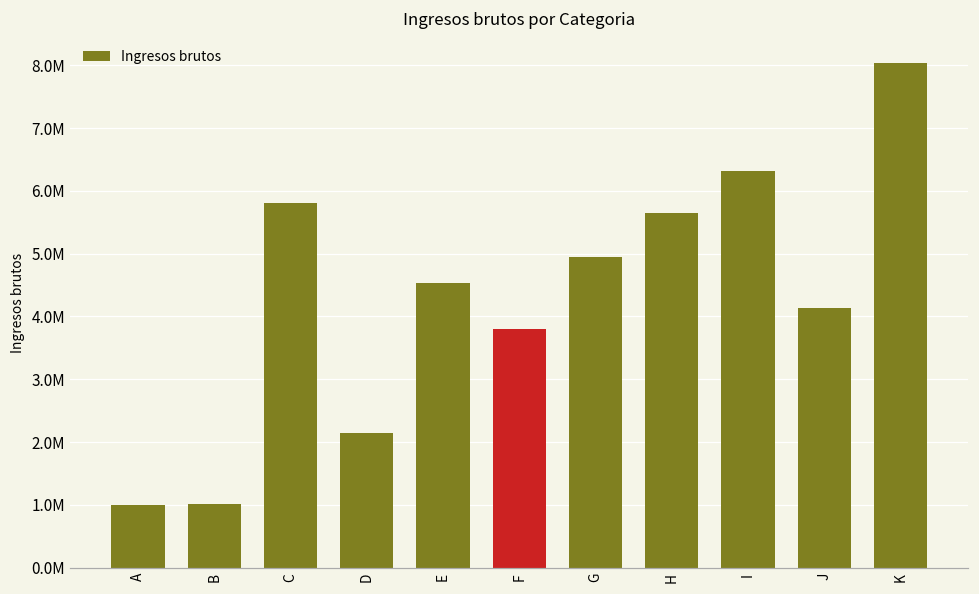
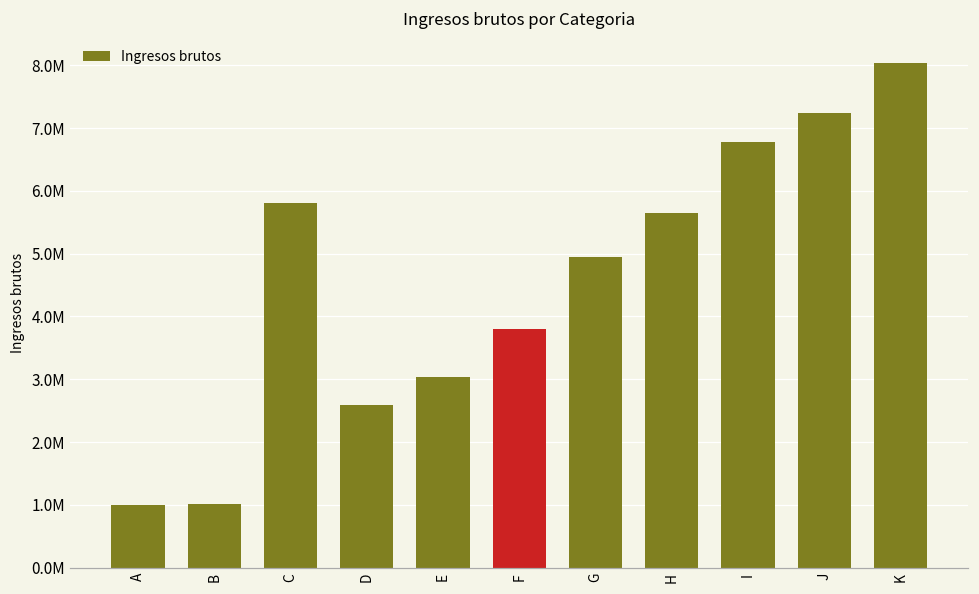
  {
    "A": 1000000,
    "B": 1000000,
    "C": 5800000,
-   "D": 2100000,
-   "E": 4500000,
+   "D": 2600000,
+   "E": 3000000,
    "F": 3800000,
    "G": 4900000,
    "H": 5700000,
-   "I": 6300000,
-   "J": 4100000,
+   "I": 6800000,
+   "J": 7200000,
    "K": 8000000
  }
